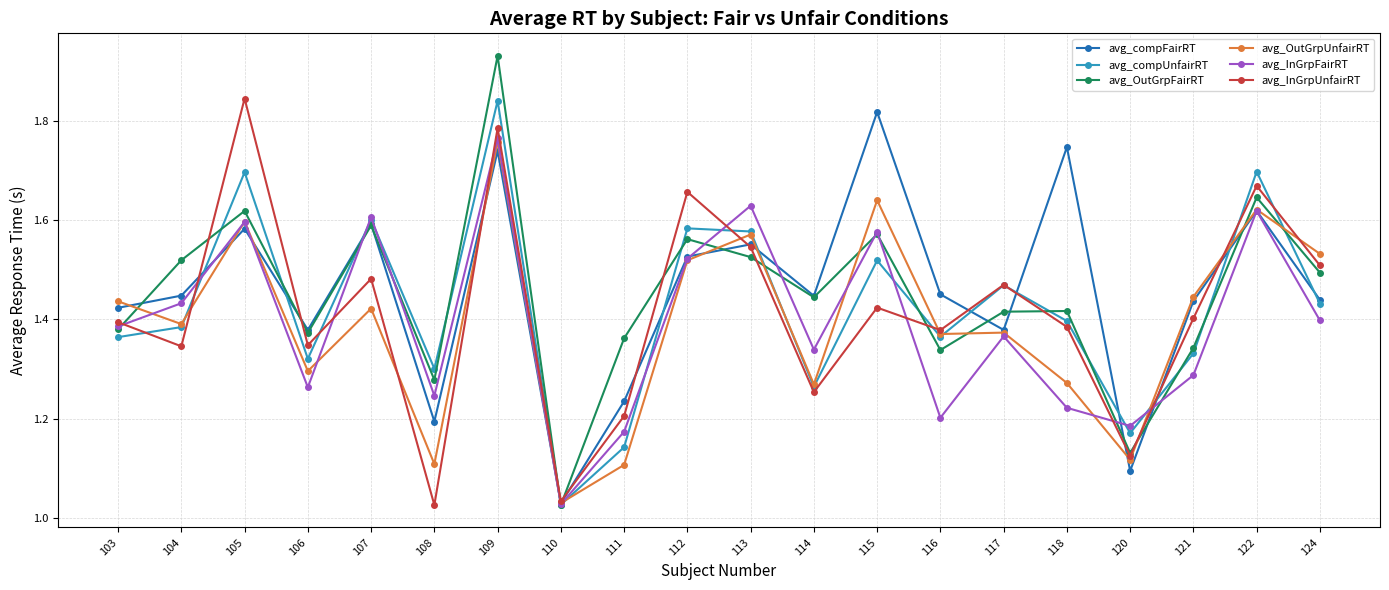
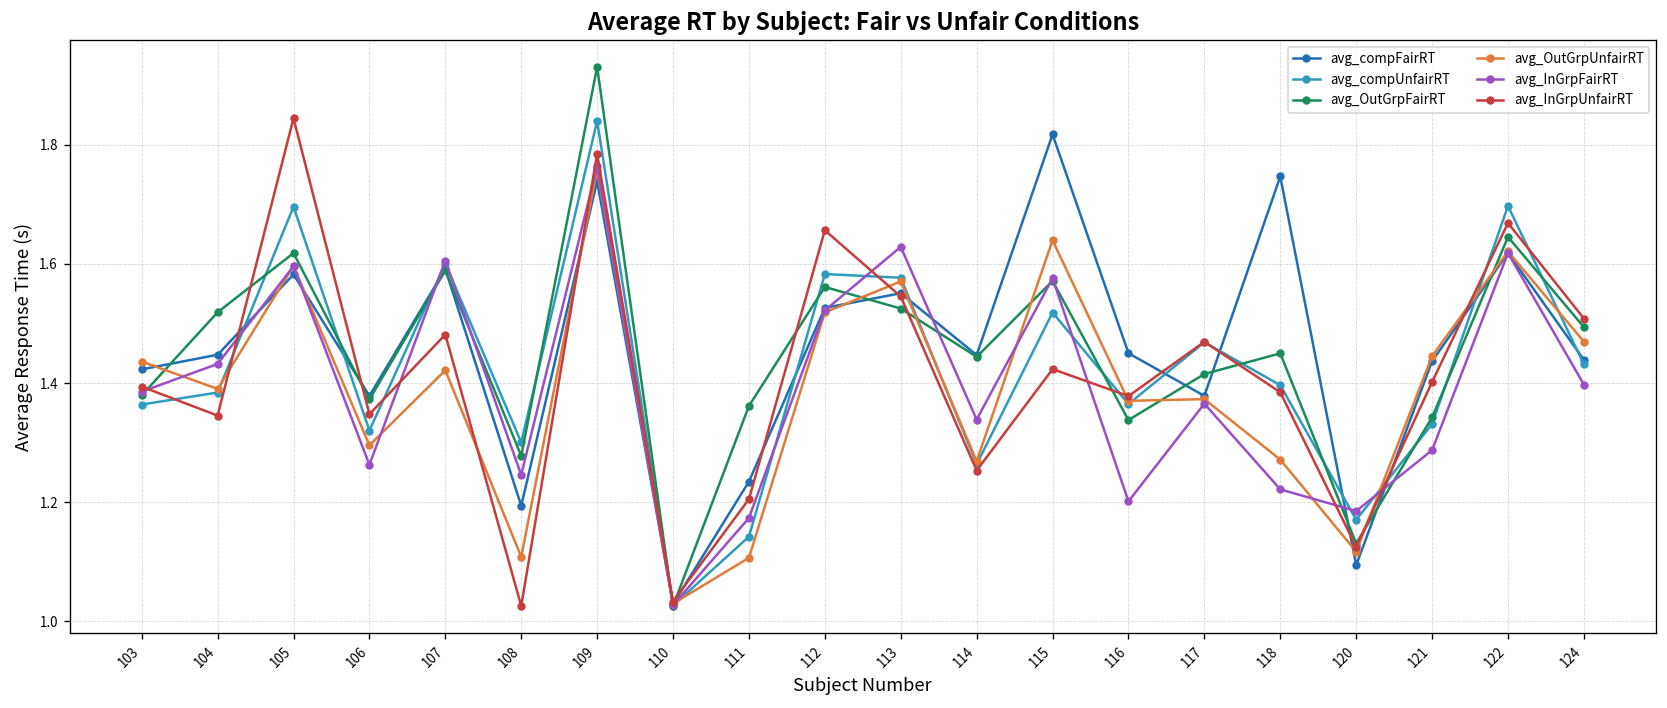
  {
    "avg_OutGrpFairRT": {
      "103": 1.38,
      "104": 1.52,
      "105": 1.62,
      "106": 1.37,
      "108": 1.28,
      "109": 1.93,
      "111": 1.36,
      "112": 1.56,
      "113": 1.53,
      "116": 1.34,
      "117": 1.42,
-     "118": 1.42,
+     "118": 1.45,
      "120": 1.13,
      "121": 1.34,
      "122": 1.65,
      "124": 1.49
    },
    "avg_OutGrpUnfairRT": {
      "103": 1.44,
      "104": 1.39,
      "106": 1.30,
      "107": 1.42,
      "108": 1.11,
      "109": 1.76,
      "111": 1.11,
      "113": 1.57,
      "114": 1.27,
      "115": 1.64,
      "116": 1.37,
      "117": 1.37,
      "118": 1.27,
      "120": 1.12,
      "121": 1.45,
-     "124": 1.53
+     "124": 1.47
    },
    "avg_InGrpFairRT": {
      "103": 1.39,
      "104": 1.43,
      "106": 1.26,
      "108": 1.25,
      "109": 1.76,
      "111": 1.17,
      "113": 1.63,
      "114": 1.34,
      "116": 1.20,
      "117": 1.37,
      "118": 1.22,
      "120": 1.19,
      "121": 1.29,
      "124": 1.40
    },
    "avg_InGrpUnfairRT": {
      "103": 1.39,
      "104": 1.35,
      "105": 1.84,
      "106": 1.35,
      "107": 1.48,
      "108": 1.03,
      "109": 1.78,
      "111": 1.21,
      "112": 1.66,
      "113": 1.55,
      "114": 1.25,
      "115": 1.42,
      "116": 1.38,
      "118": 1.38,
      "120": 1.12,
      "121": 1.40,
      "122": 1.67,
      "124": 1.51
    }
  }
